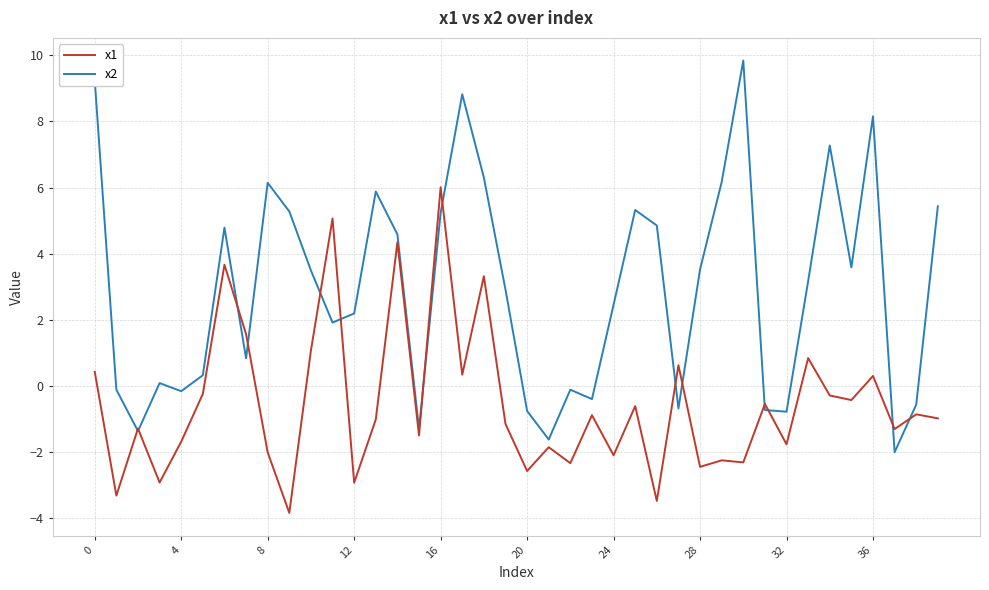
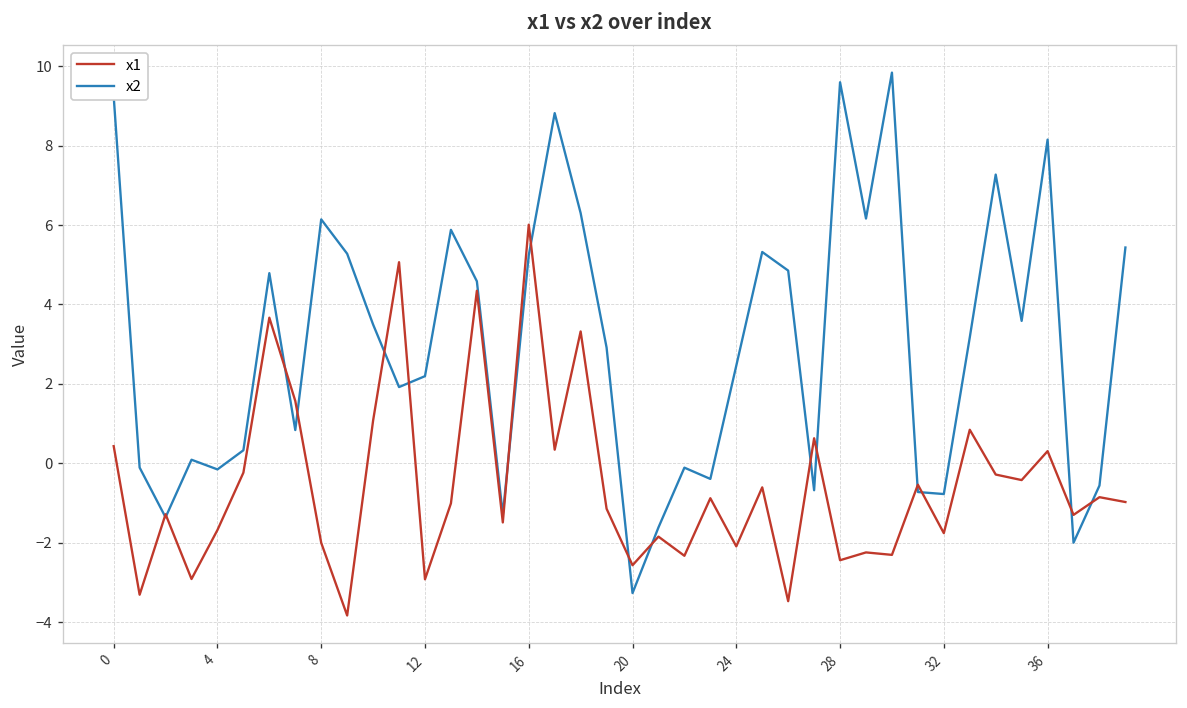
  {
    "x1": {
      "0": 0.4,
      "4": -1.7,
      "8": -2.0,
      "12": -2.9,
      "16": 6.0,
      "20": -2.6,
      "24": -2.1,
      "28": -2.4,
      "32": -1.8,
      "36": 0.3
    },
    "x2": {
      "4": -0.2,
      "8": 6.1,
      "12": 2.2,
      "16": 5.2,
-     "20": -0.7,
+     "20": -3.3,
      "24": 2.5,
-     "28": 3.5,
+     "28": 9.6,
      "32": -0.8,
      "36": 8.2
    }
  }
